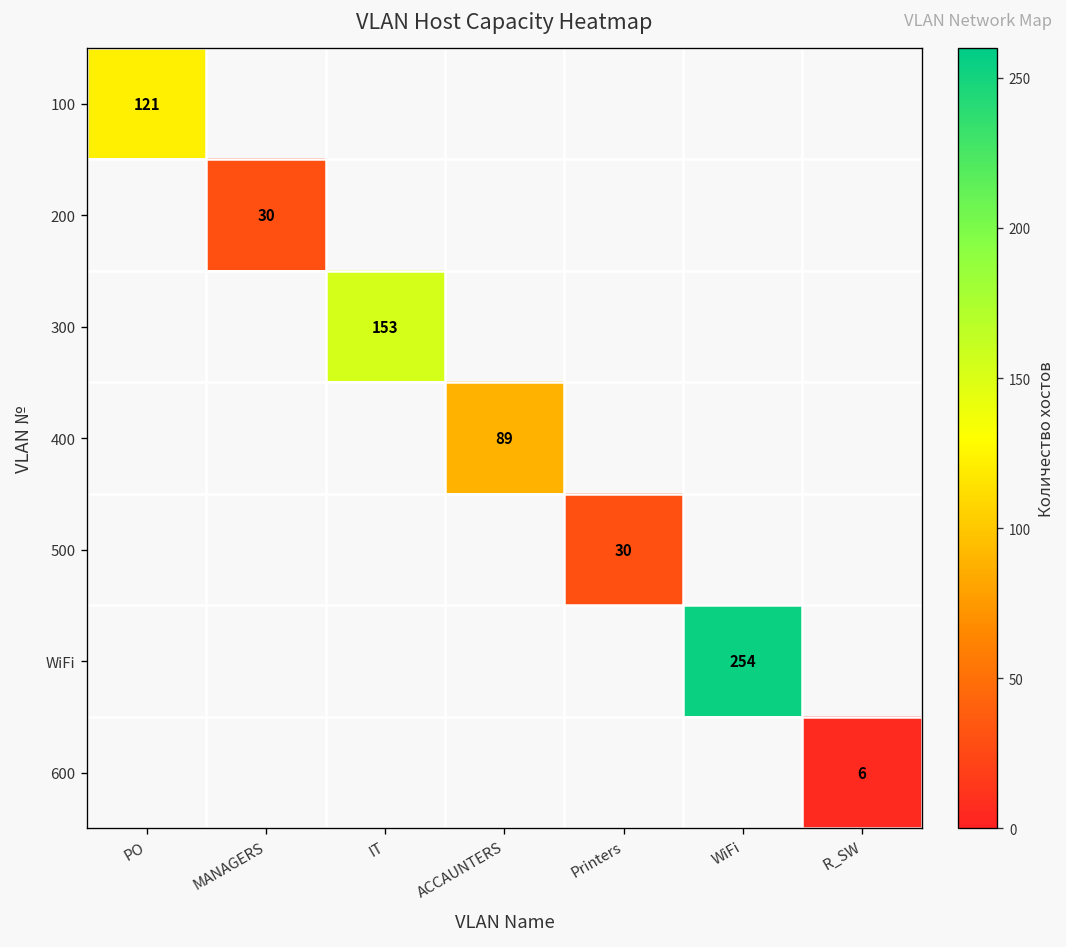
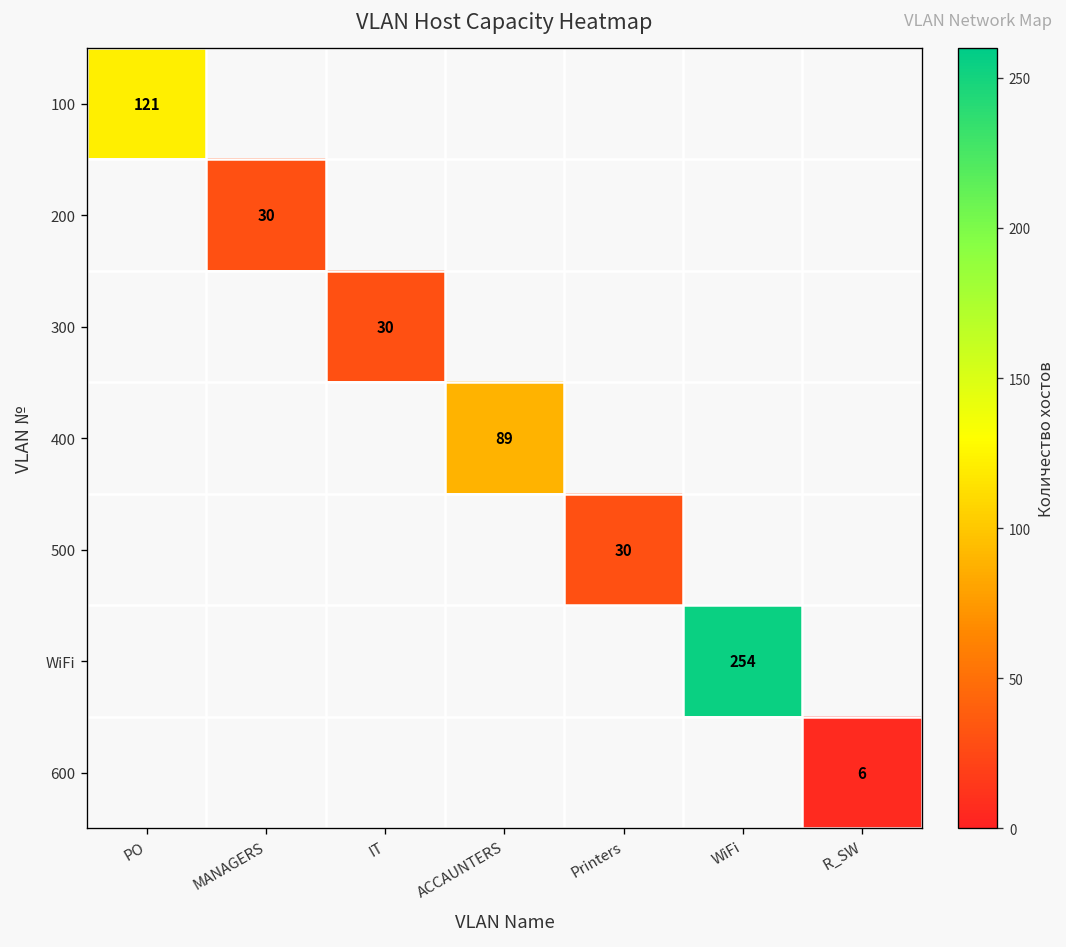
  {
    "100": {
      "PO": 121
    },
    "200": {
      "MANAGERS": 30
    },
    "300": {
-     "IT": 153
+     "IT": 30
    },
    "400": {
      "ACCAUNTERS": 89
    },
    "500": {
      "Printers": 30
    },
    "WiFi": {
      "WiFi": 254
    },
    "600": {
      "R_SW": 6
    }
  }
